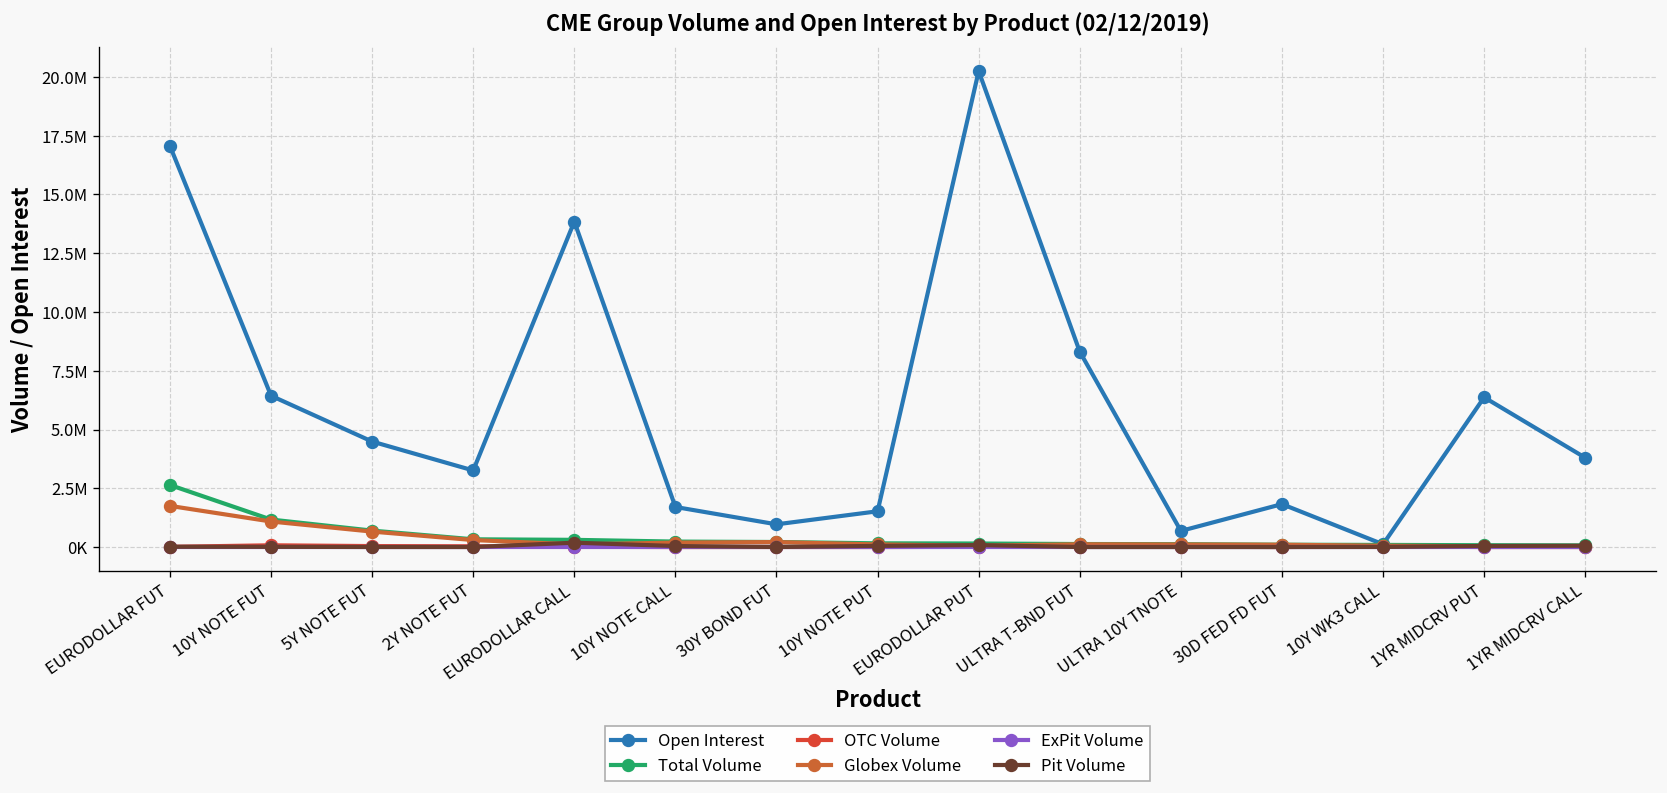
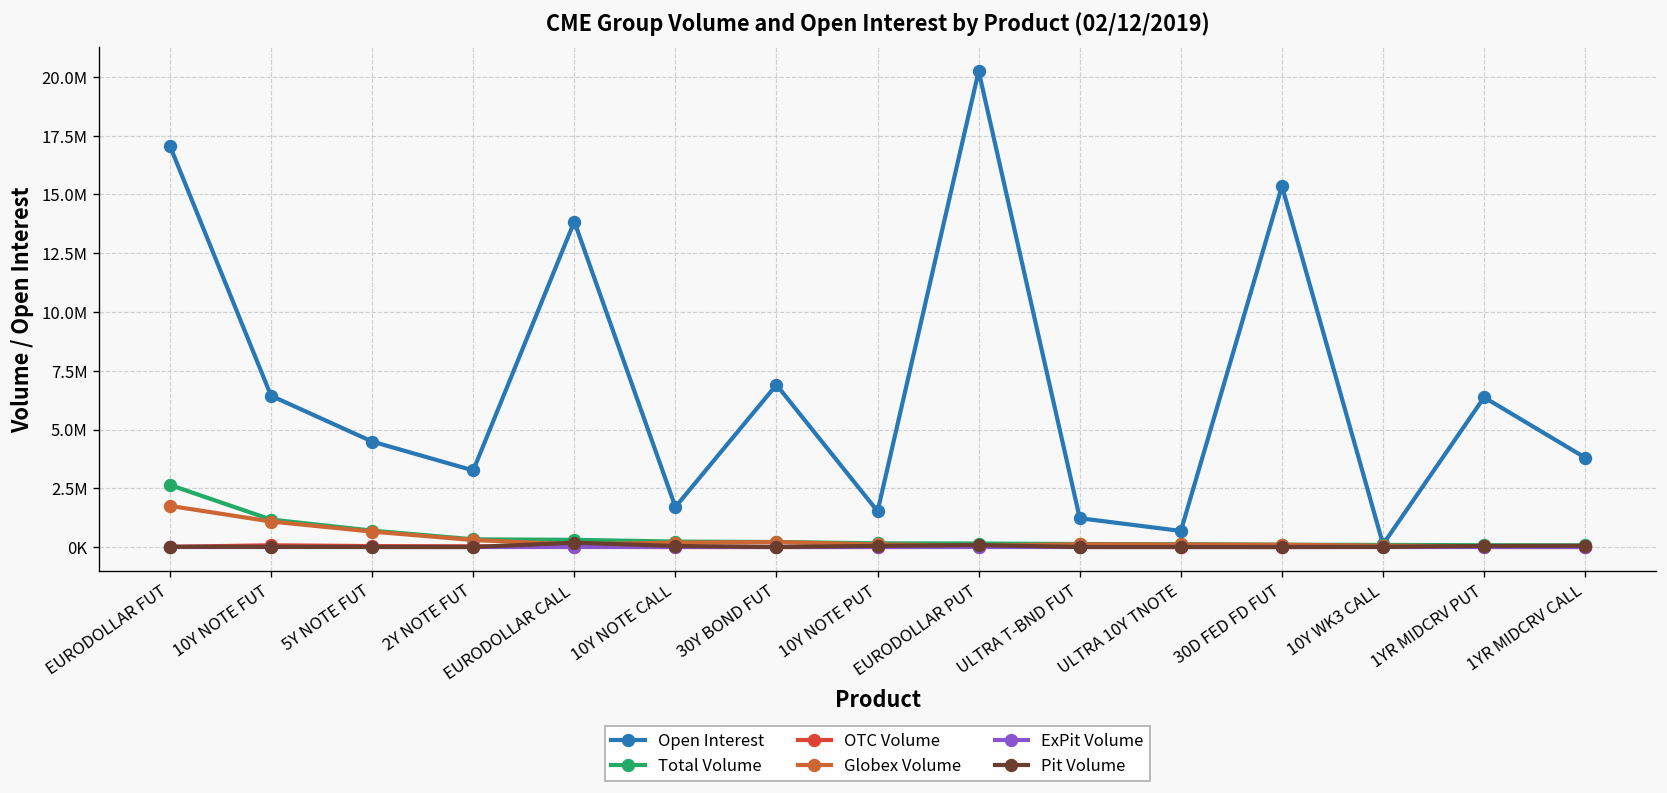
  {
    "Open Interest": {
      "EURODOLLAR FUT": 17100000,
      "10Y NOTE FUT": 6400000,
      "5Y NOTE FUT": 4500000,
      "2Y NOTE FUT": 3300000,
      "EURODOLLAR CALL": 13800000,
      "10Y NOTE CALL": 1700000,
-     "30Y BOND FUT": 1000000,
+     "30Y BOND FUT": 6900000,
      "10Y NOTE PUT": 1500000,
      "EURODOLLAR PUT": 20200000,
-     "ULTRA T-BND FUT": 8300000,
+     "ULTRA T-BND FUT": 1200000,
      "ULTRA 10Y TNOTE": 700000,
-     "30D FED FD FUT": 1800000,
+     "30D FED FD FUT": 15400000,
      "1YR MIDCRV PUT": 6400000,
      "1YR MIDCRV CALL": 3800000
    },
    "Total Volume": {
      "EURODOLLAR FUT": 2600000
    }
  }
